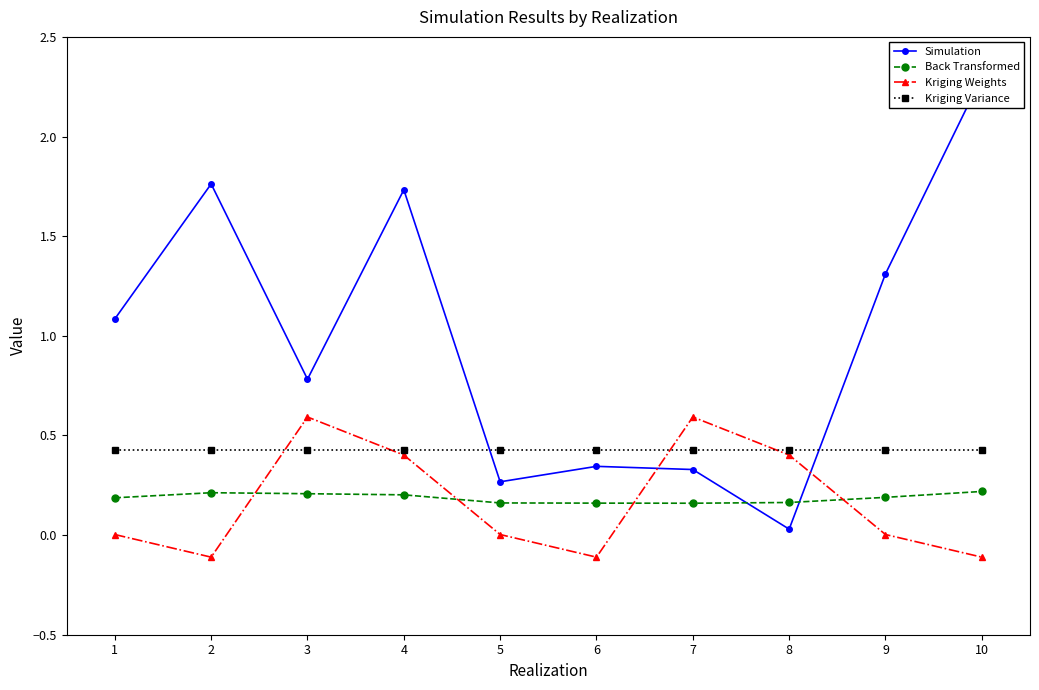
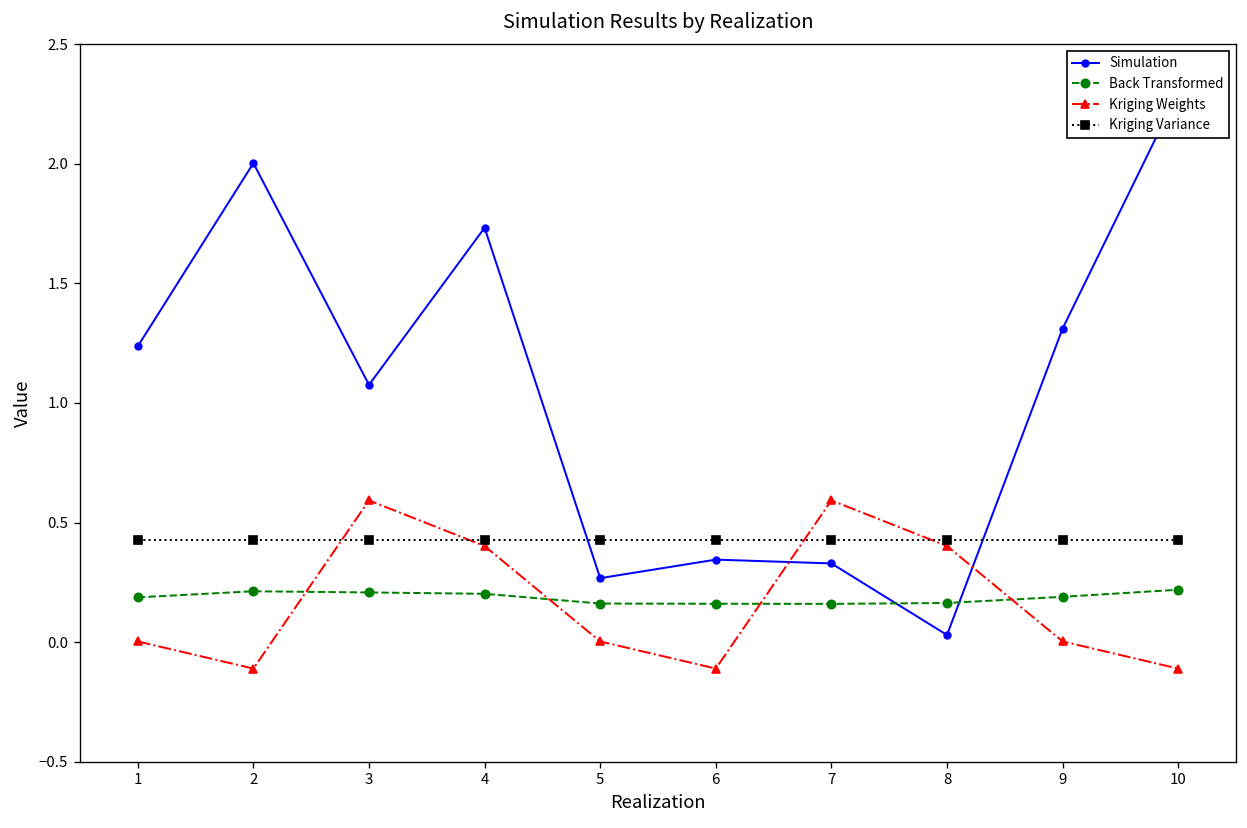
  {
    "Simulation": {
-     "1": 1.08,
-     "2": 1.76,
-     "3": 0.78,
+     "1": 1.24,
+     "2": 2.00,
+     "3": 1.08,
      "4": 1.73,
      "5": 0.27,
      "6": 0.34,
      "7": 0.33,
      "8": 0.03,
      "9": 1.31
    },
    "Back Transformed": {
      "1": 0.19,
      "2": 0.21,
      "3": 0.21,
      "4": 0.20,
      "5": 0.16,
      "6": 0.16,
      "7": 0.16,
      "8": 0.16,
      "9": 0.19,
      "10": 0.22
    },
    "Kriging Weights": {
      "1": 0.00,
      "2": -0.11,
      "3": 0.59,
      "4": 0.40,
      "5": 0.00,
      "6": -0.11,
      "7": 0.59,
      "8": 0.40,
      "9": 0.00,
      "10": -0.11
    },
    "Kriging Variance": {
      "1": 0.43,
      "2": 0.43,
      "3": 0.43,
      "4": 0.43,
      "5": 0.43,
      "6": 0.43,
      "7": 0.43,
      "8": 0.43,
      "9": 0.43,
      "10": 0.43
    }
  }
